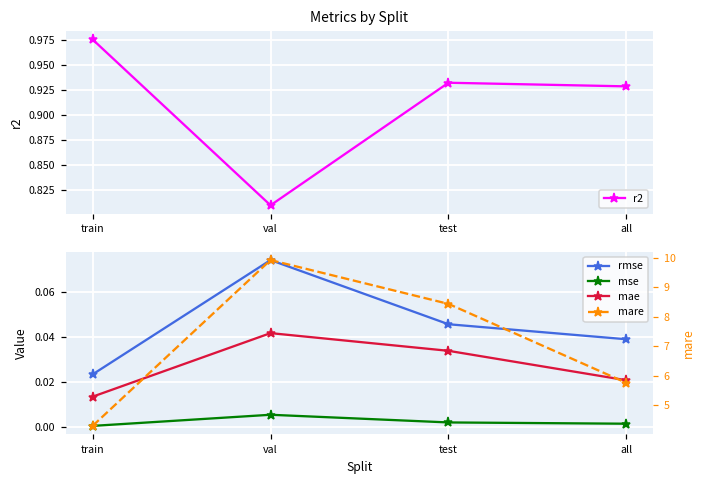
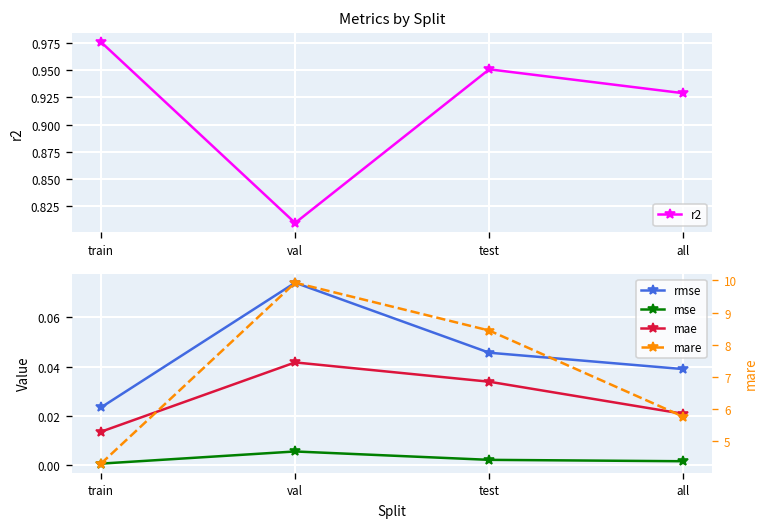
  {
    "Metrics by Split": {
      "train": 0.98,
      "val": 0.81,
-     "test": 0.93,
+     "test": 0.95,
      "all": 0.93
    }
  }
